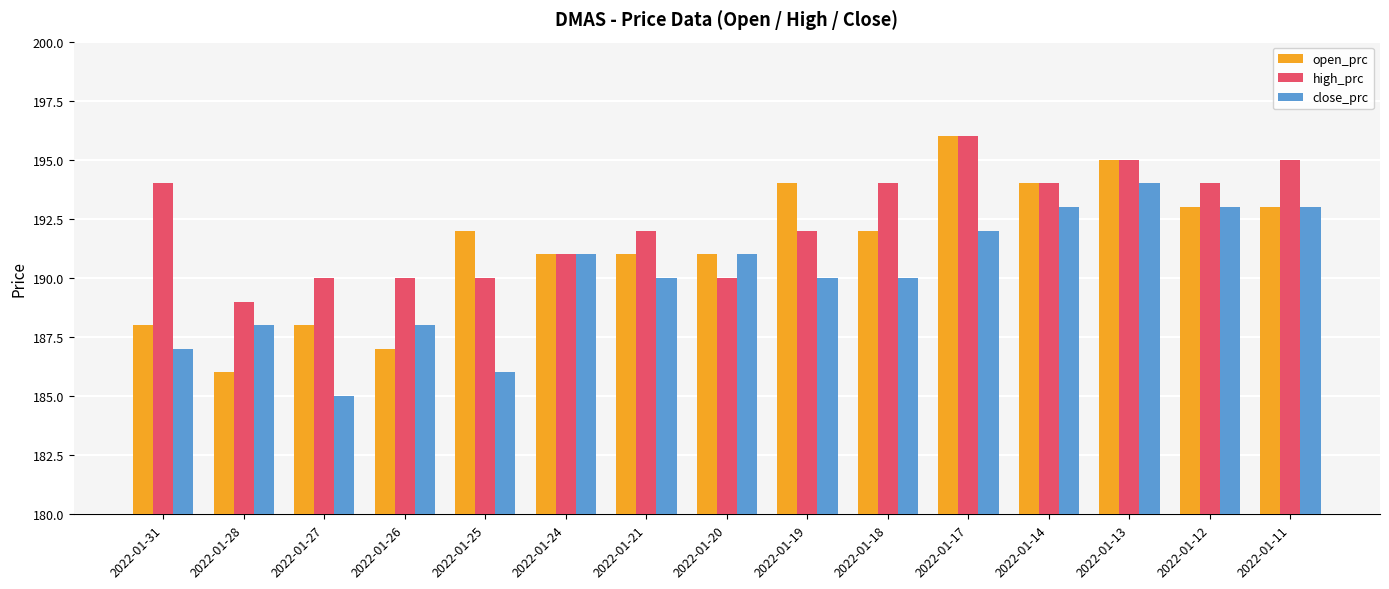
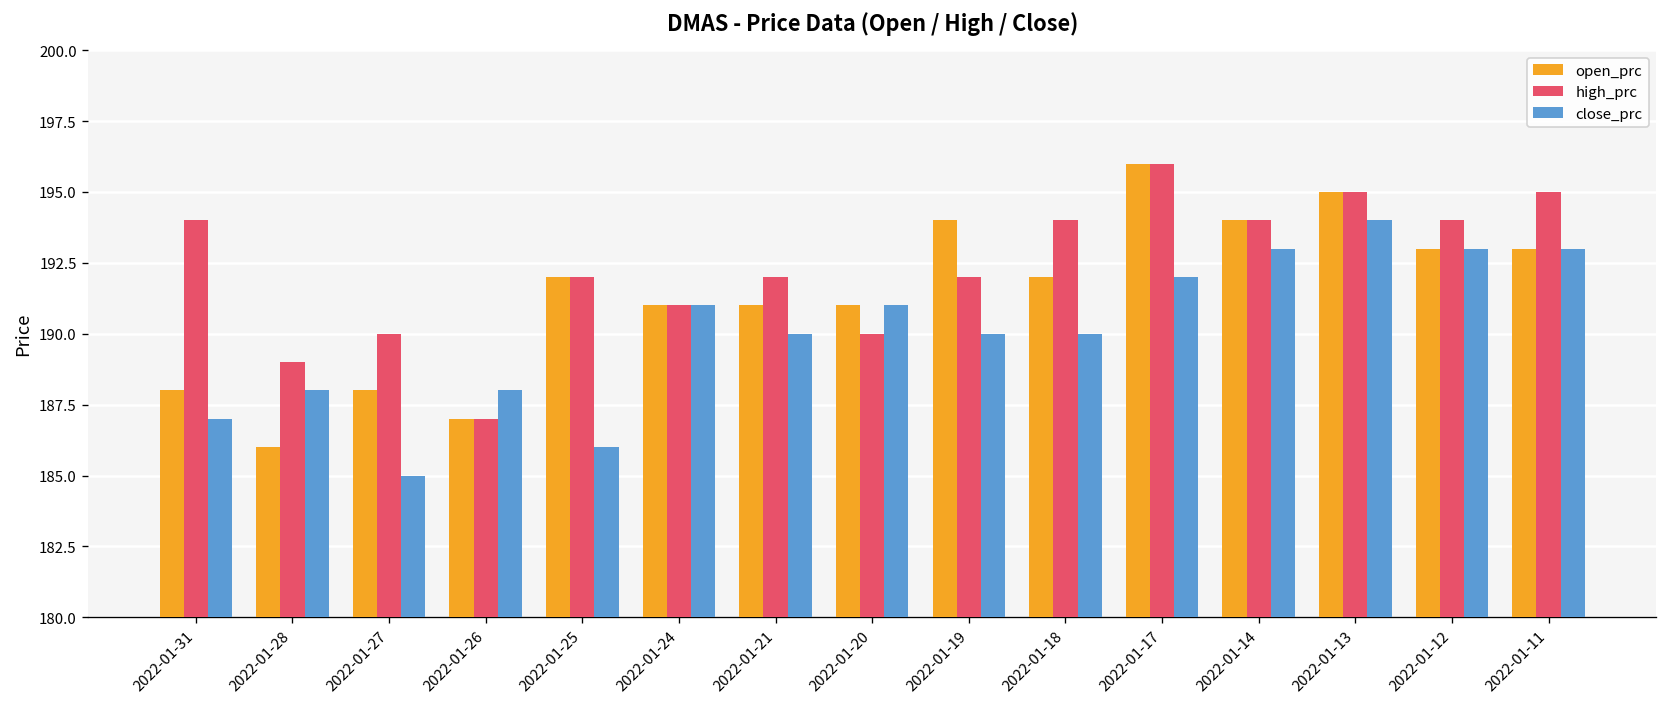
  {
    "open_prc": {
      "2022-01-31": 188,
      "2022-01-28": 186,
      "2022-01-27": 188,
      "2022-01-26": 187,
      "2022-01-25": 192,
      "2022-01-24": 191,
      "2022-01-21": 191,
      "2022-01-20": 191,
      "2022-01-19": 194,
      "2022-01-18": 192,
      "2022-01-17": 196,
      "2022-01-14": 194,
      "2022-01-13": 195,
      "2022-01-12": 193,
      "2022-01-11": 193
    },
    "high_prc": {
      "2022-01-31": 194,
      "2022-01-28": 189,
      "2022-01-27": 190,
-     "2022-01-26": 190,
-     "2022-01-25": 190,
+     "2022-01-26": 187,
+     "2022-01-25": 192,
      "2022-01-24": 191,
      "2022-01-21": 192,
      "2022-01-20": 190,
      "2022-01-19": 192,
      "2022-01-18": 194,
      "2022-01-17": 196,
      "2022-01-14": 194,
      "2022-01-13": 195,
      "2022-01-12": 194,
      "2022-01-11": 195
    },
    "close_prc": {
      "2022-01-31": 187,
      "2022-01-28": 188,
      "2022-01-27": 185,
      "2022-01-26": 188,
      "2022-01-25": 186,
      "2022-01-24": 191,
      "2022-01-21": 190,
      "2022-01-20": 191,
      "2022-01-19": 190,
      "2022-01-18": 190,
      "2022-01-17": 192,
      "2022-01-14": 193,
      "2022-01-13": 194,
      "2022-01-12": 193,
      "2022-01-11": 193
    }
  }
